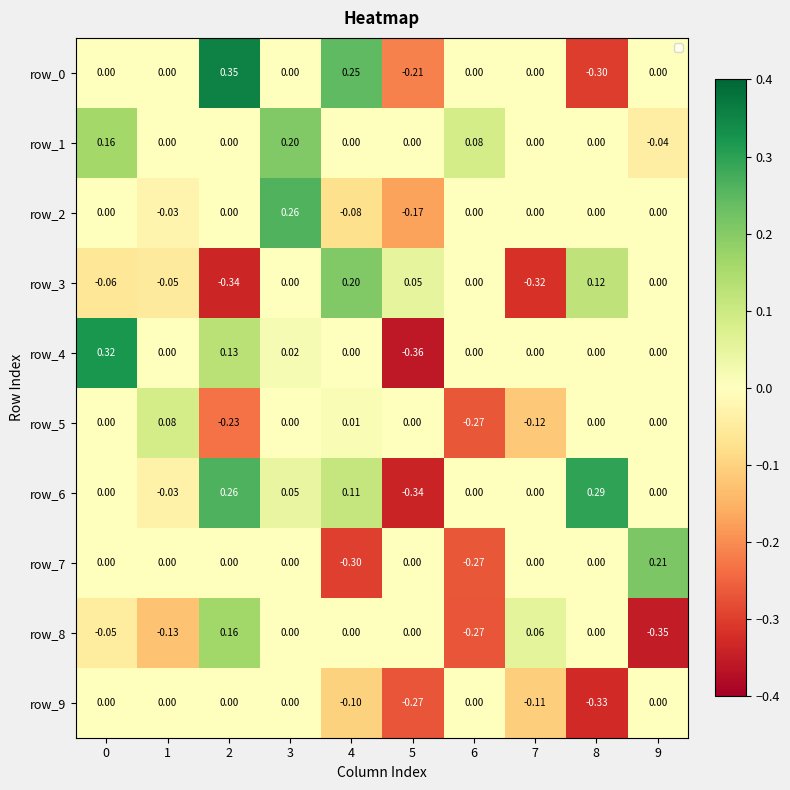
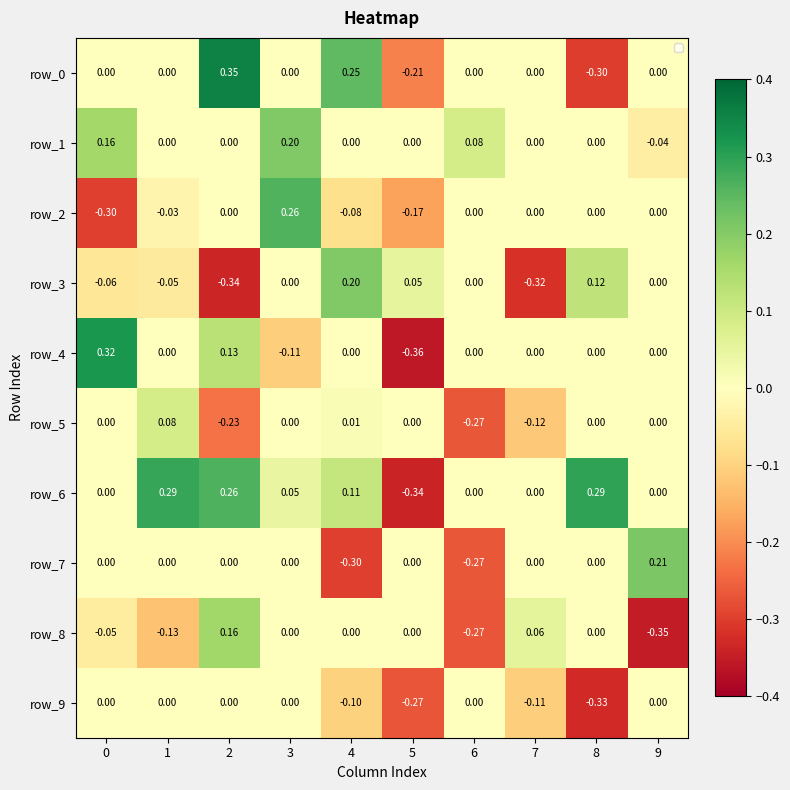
  {
    "row_0": {
      "0": 0.00,
      "1": 0.00,
      "2": 0.35,
      "3": 0.00,
      "4": 0.25,
      "5": -0.21,
      "6": 0.00,
      "7": 0.00,
      "8": -0.30,
      "9": 0.00
    },
    "row_1": {
      "0": 0.16,
      "1": 0.00,
      "2": 0.00,
      "3": 0.20,
      "4": 0.00,
      "5": 0.00,
      "6": 0.08,
      "7": 0.00,
      "8": 0.00,
      "9": -0.04
    },
    "row_2": {
-     "0": 0.00,
+     "0": -0.30,
      "1": -0.03,
      "2": 0.00,
      "3": 0.26,
      "4": -0.08,
      "5": -0.17,
      "6": 0.00,
      "7": 0.00,
      "8": 0.00,
      "9": 0.00
    },
    "row_3": {
      "0": -0.06,
      "1": -0.05,
      "2": -0.34,
      "3": 0.00,
      "4": 0.20,
      "5": 0.05,
      "6": 0.00,
      "7": -0.32,
      "8": 0.12,
      "9": 0.00
    },
    "row_4": {
      "0": 0.32,
      "1": 0.00,
      "2": 0.13,
-     "3": 0.02,
+     "3": -0.11,
      "4": 0.00,
      "5": -0.36,
      "6": 0.00,
      "7": 0.00,
      "8": 0.00,
      "9": 0.00
    },
    "row_5": {
      "0": 0.00,
      "1": 0.08,
      "2": -0.23,
      "3": 0.00,
      "4": 0.01,
      "5": 0.00,
      "6": -0.27,
      "7": -0.12,
      "8": 0.00,
      "9": 0.00
    },
    "row_6": {
      "0": 0.00,
-     "1": -0.03,
+     "1": 0.29,
      "2": 0.26,
      "3": 0.05,
      "4": 0.11,
      "5": -0.34,
      "6": 0.00,
      "7": 0.00,
      "8": 0.29,
      "9": 0.00
    },
    "row_7": {
      "0": 0.00,
      "1": 0.00,
      "2": 0.00,
      "3": 0.00,
      "4": -0.30,
      "5": 0.00,
      "6": -0.27,
      "7": 0.00,
      "8": 0.00,
      "9": 0.21
    },
    "row_8": {
      "0": -0.05,
      "1": -0.13,
      "2": 0.16,
      "3": 0.00,
      "4": 0.00,
      "5": 0.00,
      "6": -0.27,
      "7": 0.06,
      "8": 0.00,
      "9": -0.35
    },
    "row_9": {
      "0": 0.00,
      "1": 0.00,
      "2": 0.00,
      "3": 0.00,
      "4": -0.10,
      "5": -0.27,
      "6": 0.00,
      "7": -0.11,
      "8": -0.33,
      "9": 0.00
    }
  }
